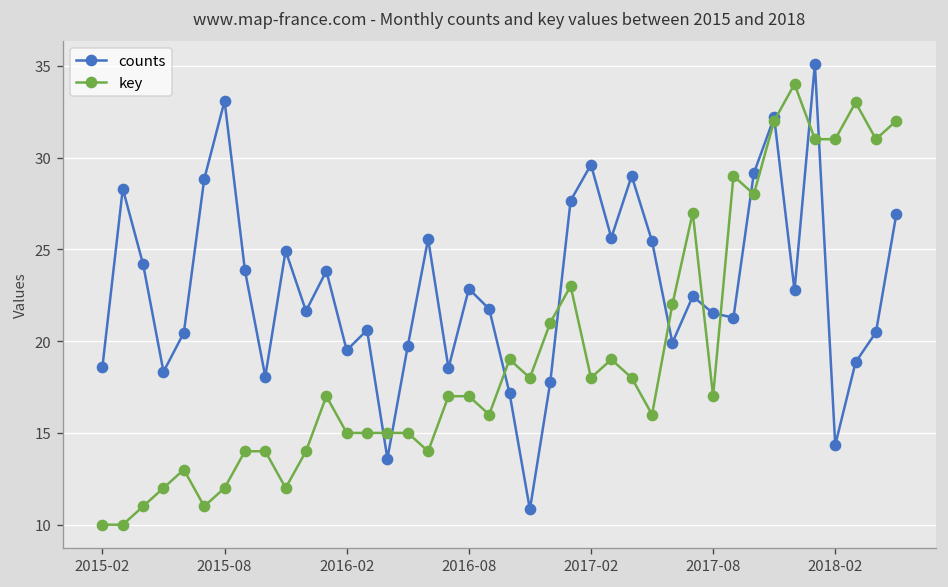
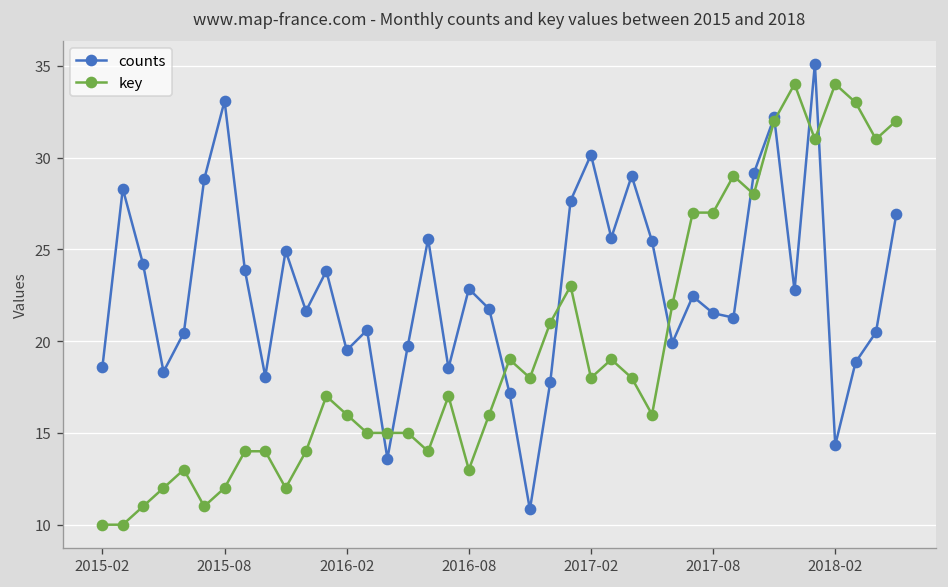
  {
    "counts": {
      "2015-02": 18.6,
      "2015-08": 33.1,
      "2016-02": 19.5,
      "2016-08": 22.9,
-     "2017-02": 29.6,
+     "2017-02": 30.2,
      "2017-08": 21.5,
      "2018-02": 14.3
    },
    "key": {
      "2015-02": 10,
      "2015-08": 12,
-     "2016-02": 15,
-     "2016-08": 17,
+     "2016-02": 16,
+     "2016-08": 13,
      "2017-02": 18,
-     "2017-08": 17,
-     "2018-02": 31
+     "2017-08": 27,
+     "2018-02": 34
    }
  }
